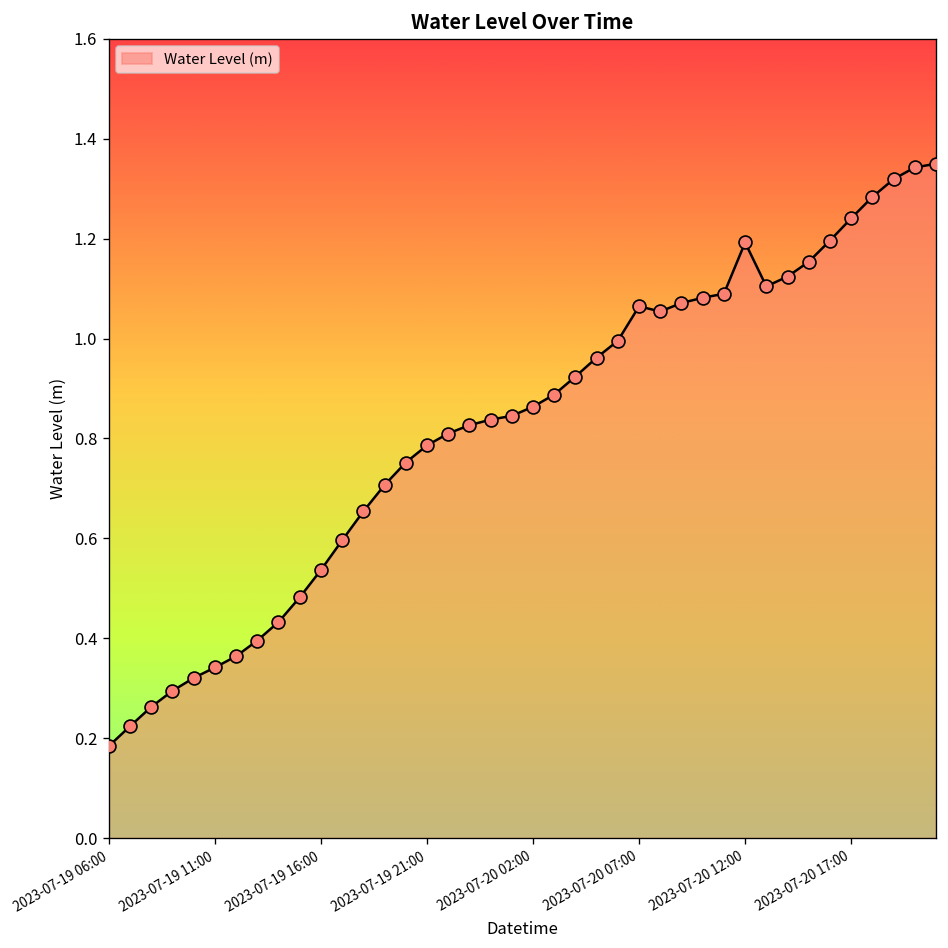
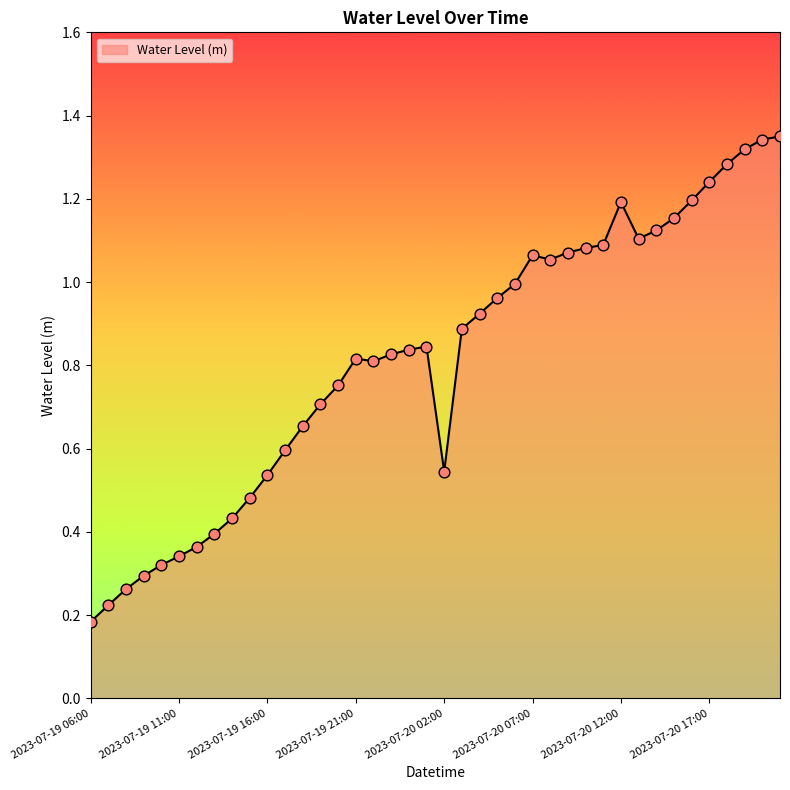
  {
    "2023-07-19 06:00": 0.18,
    "2023-07-19 11:00": 0.34,
    "2023-07-19 16:00": 0.54,
-   "2023-07-19 21:00": 0.79,
-   "2023-07-20 02:00": 0.86,
+   "2023-07-19 21:00": 0.82,
+   "2023-07-20 02:00": 0.54,
    "2023-07-20 07:00": 1.06,
    "2023-07-20 12:00": 1.19,
    "2023-07-20 17:00": 1.24
  }
